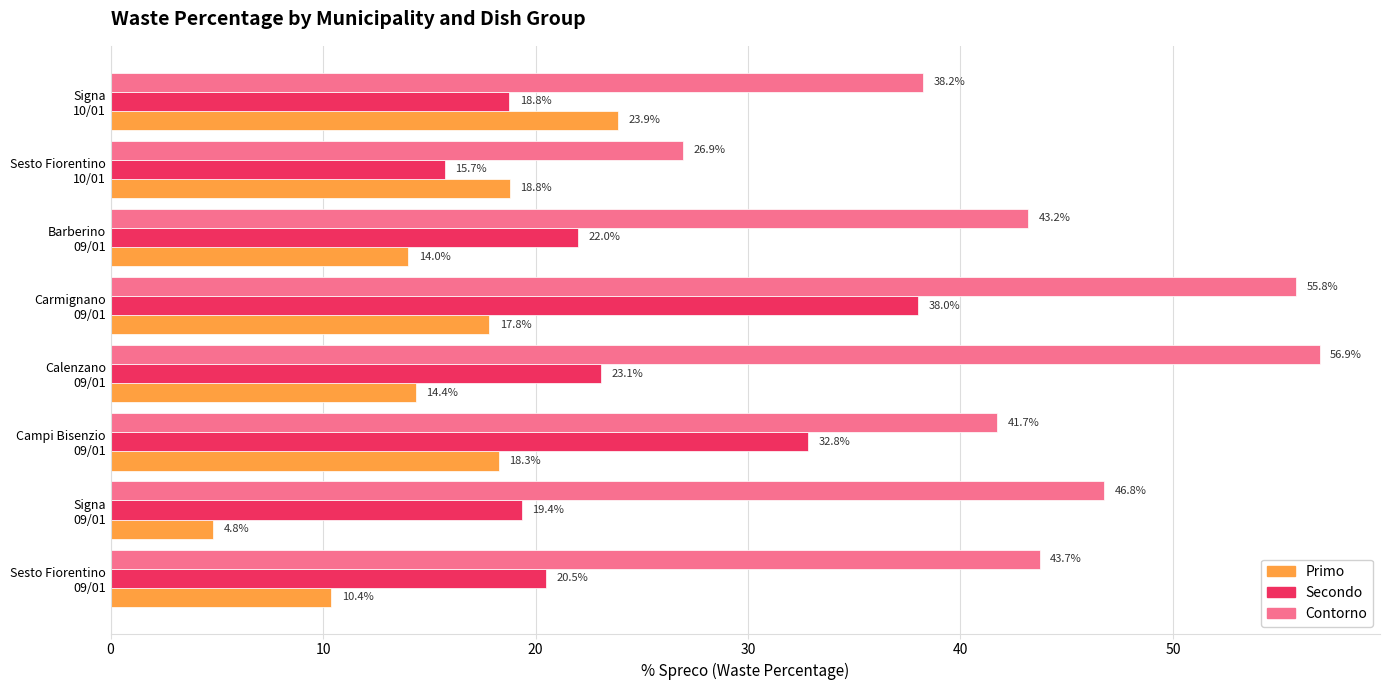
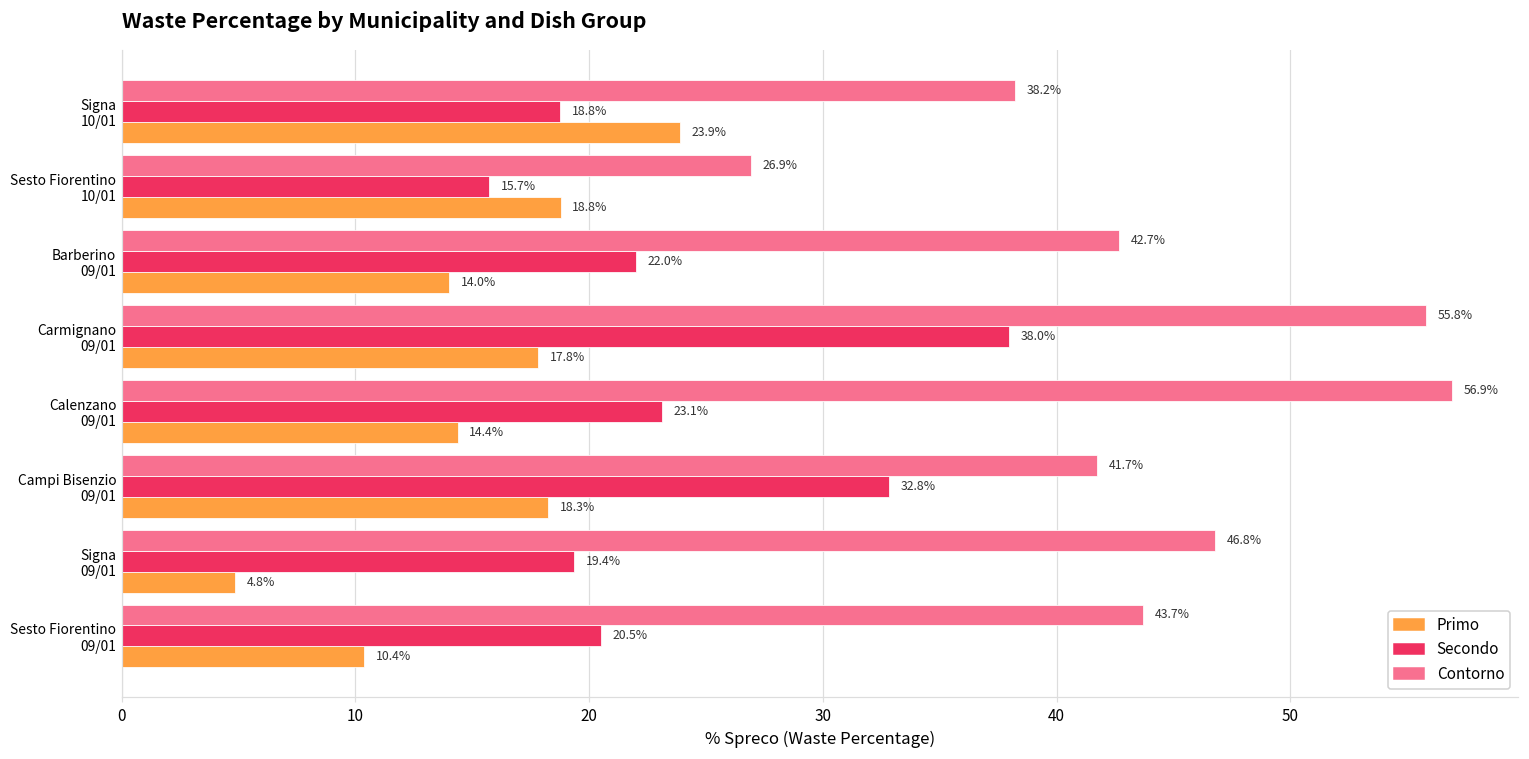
  {
    "Primo": {
      "Signa 10/01": "23.9%",
      "Sesto Fiorentino 10/01": "18.8%",
      "Barberino 09/01": "14.0%",
      "Carmignano 09/01": "17.8%",
      "Calenzano 09/01": "14.4%",
      "Campi Bisenzio 09/01": "18.3%",
      "Signa 09/01": "4.8%",
      "Sesto Fiorentino 09/01": "10.4%"
    },
    "Secondo": {
      "Signa 10/01": "18.8%",
      "Sesto Fiorentino 10/01": "15.7%",
      "Barberino 09/01": "22.0%",
      "Carmignano 09/01": "38.0%",
      "Calenzano 09/01": "23.1%",
      "Campi Bisenzio 09/01": "32.8%",
      "Signa 09/01": "19.4%",
      "Sesto Fiorentino 09/01": "20.5%"
    },
    "Contorno": {
      "Signa 10/01": "38.2%",
      "Sesto Fiorentino 10/01": "26.9%",
-     "Barberino 09/01": "43.2%",
+     "Barberino 09/01": "42.7%",
      "Carmignano 09/01": "55.8%",
      "Calenzano 09/01": "56.9%",
      "Campi Bisenzio 09/01": "41.7%",
      "Signa 09/01": "46.8%",
      "Sesto Fiorentino 09/01": "43.7%"
    }
  }
